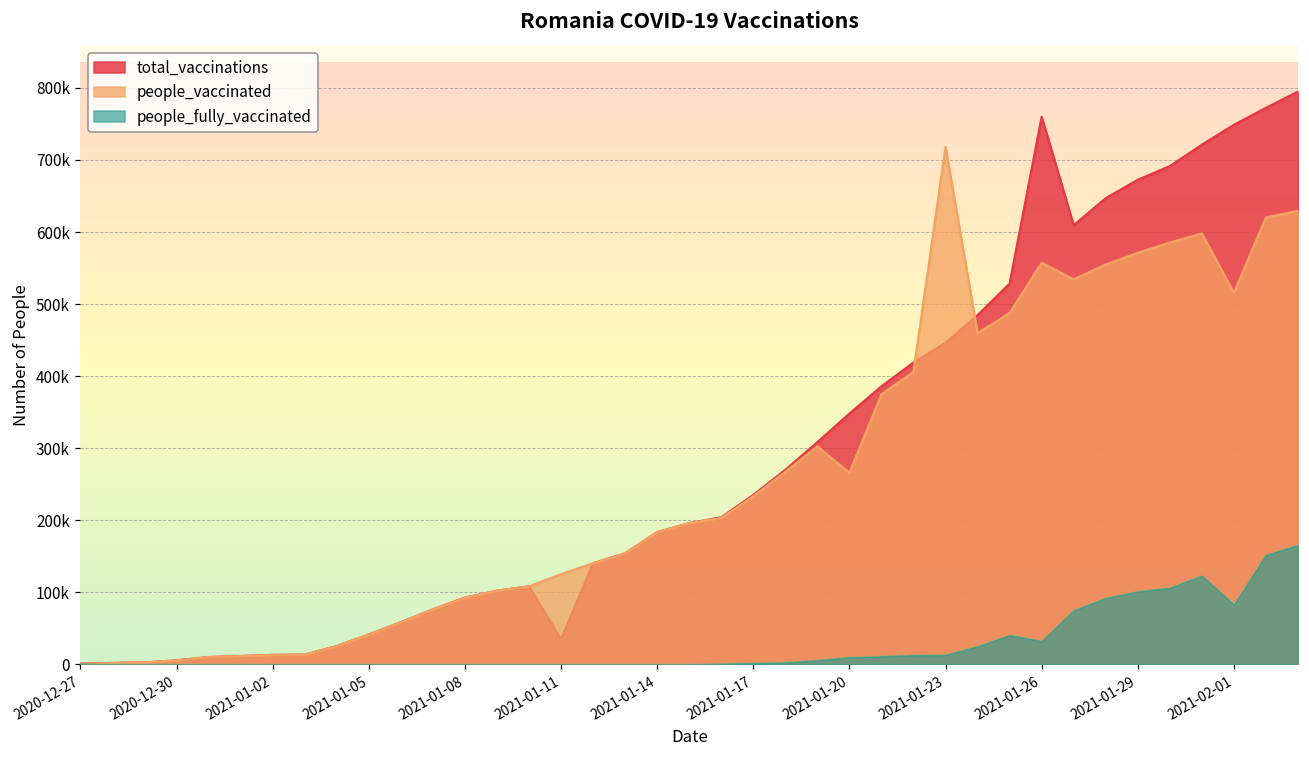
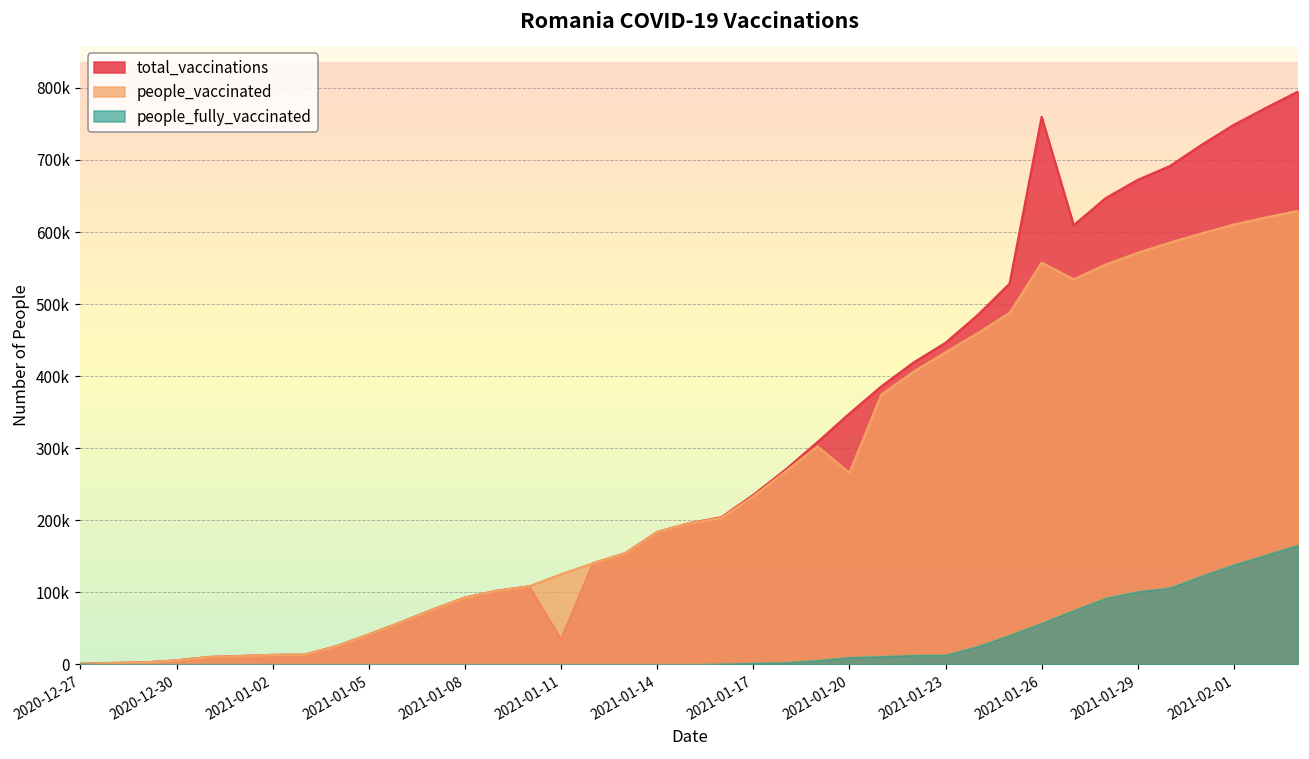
  {
    "total_vaccinations": {
      "2021-01-11": 30000,
      "2021-01-20": 350000,
      "2021-01-23": 450000,
      "2021-01-26": 760000,
      "2021-01-29": 670000,
      "2021-02-01": 750000
    },
    "people_vaccinated": {
      "2021-01-11": 130000,
      "2021-01-20": 270000,
-     "2021-01-23": 720000,
+     "2021-01-23": 430000,
      "2021-01-26": 560000,
      "2021-01-29": 570000,
-     "2021-02-01": 520000
+     "2021-02-01": 610000
    },
    "people_fully_vaccinated": {
      "2020-12-30": 0,
      "2021-01-02": 0,
      "2021-01-05": 0,
      "2021-01-08": 0,
      "2021-01-11": 0,
      "2021-01-14": 0,
      "2021-01-17": 0,
      "2021-01-20": 10000,
      "2021-01-23": 10000,
-     "2021-01-26": 30000,
+     "2021-01-26": 60000,
      "2021-01-29": 100000,
-     "2021-02-01": 80000
+     "2021-02-01": 140000
    }
  }
